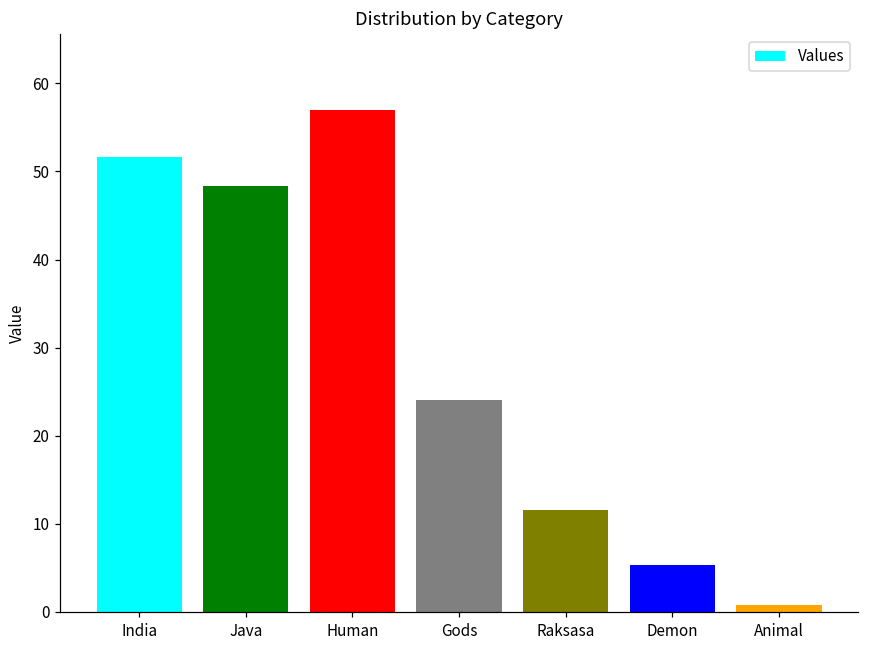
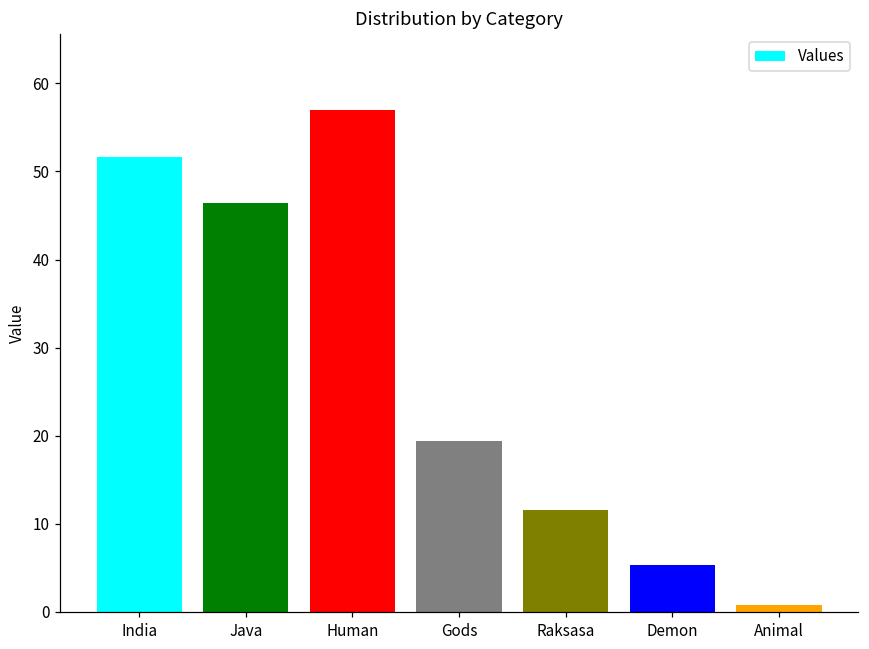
  {
    "India": 52,
-   "Java": 48,
+   "Java": 46,
    "Human": 57,
-   "Gods": 24,
+   "Gods": 19,
    "Raksasa": 12,
    "Demon": 5,
    "Animal": 1
  }
